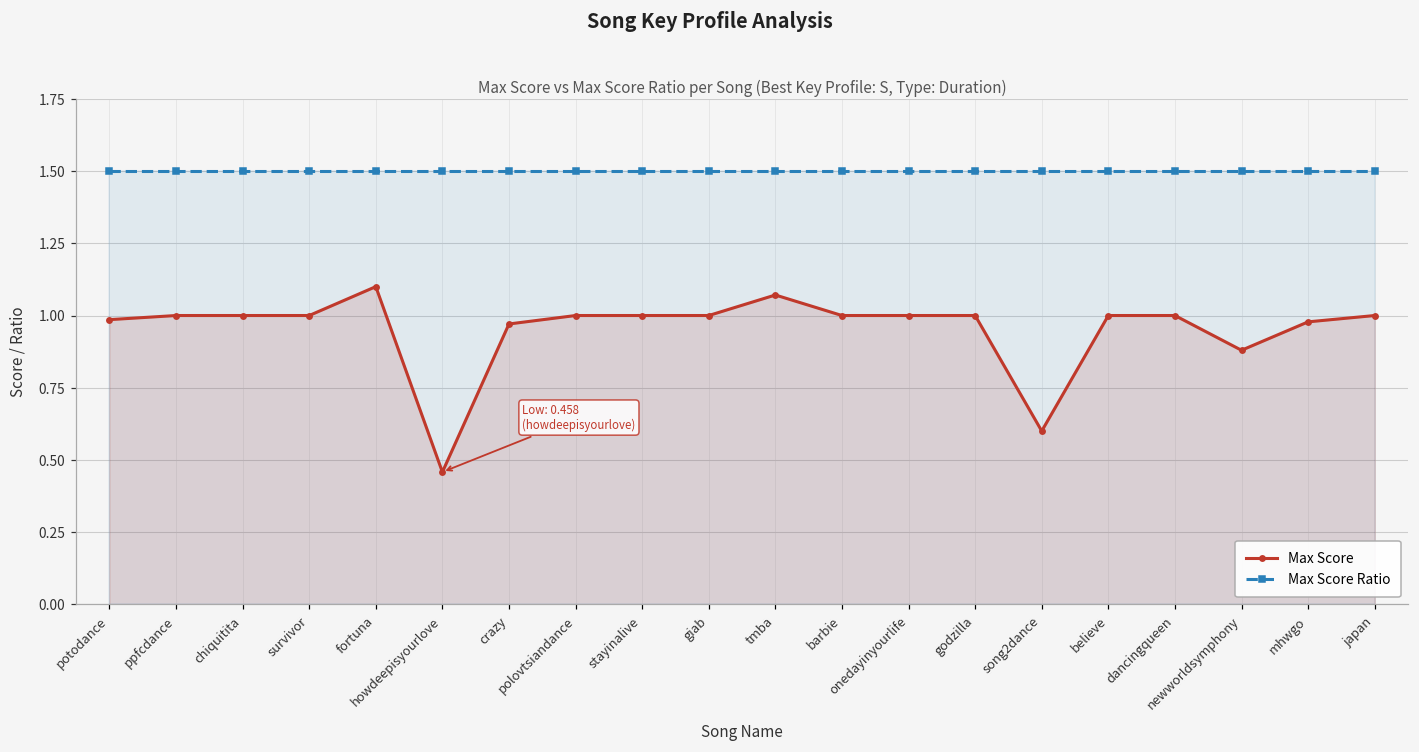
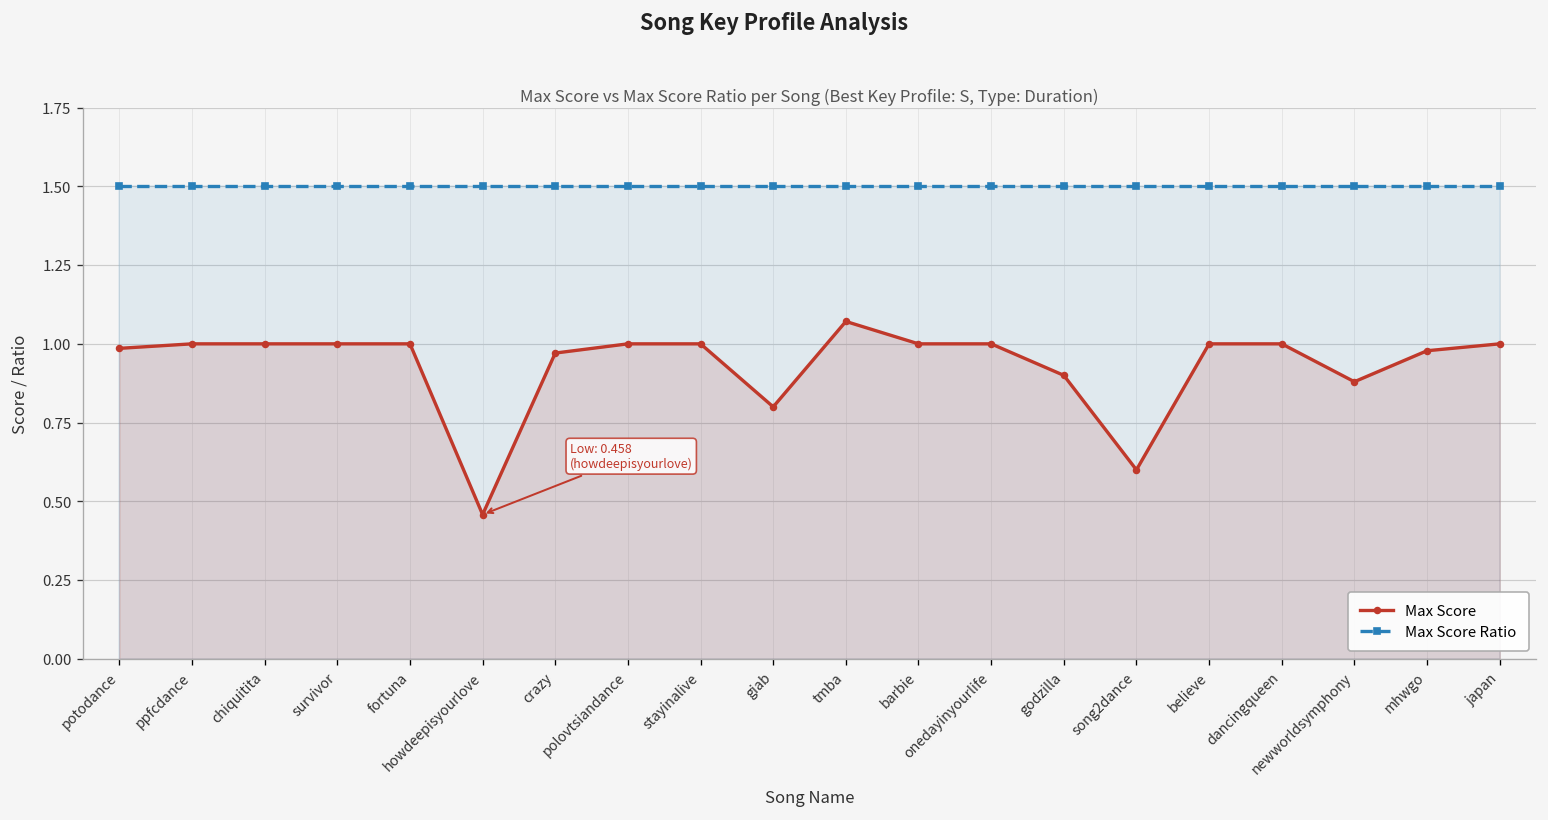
  {
    "Max Score": {
      "potodance": 0.99,
      "ppfcdance": 1.0,
      "chiquitita": 1.0,
      "survivor": 1.0,
-     "fortuna": 1.1,
+     "fortuna": 1.0,
      "crazy": 0.97,
      "polovtsiandance": 1.0,
      "stayinalive": 1.0,
-     "giab": 1.0,
+     "giab": 0.8,
      "tmba": 1.07,
      "barbie": 1.0,
      "onedayinyourlife": 1.0,
-     "godzilla": 1.0,
+     "godzilla": 0.9,
      "song2dance": 0.6,
      "believe": 1.0,
      "dancingqueen": 1.0,
      "newworldsymphony": 0.88,
      "mhwgo": 0.98,
      "japan": 1.0
    },
    "Max Score Ratio": {
      "potodance": 1.5,
      "ppfcdance": 1.5,
      "chiquitita": 1.5,
      "survivor": 1.5,
      "fortuna": 1.5,
      "howdeepisyourlove": 1.5,
      "crazy": 1.5,
      "polovtsiandance": 1.5,
      "stayinalive": 1.5,
      "giab": 1.5,
      "tmba": 1.5,
      "barbie": 1.5,
      "onedayinyourlife": 1.5,
      "godzilla": 1.5,
      "song2dance": 1.5,
      "believe": 1.5,
      "dancingqueen": 1.5,
      "newworldsymphony": 1.5,
      "mhwgo": 1.5,
      "japan": 1.5
    }
  }
